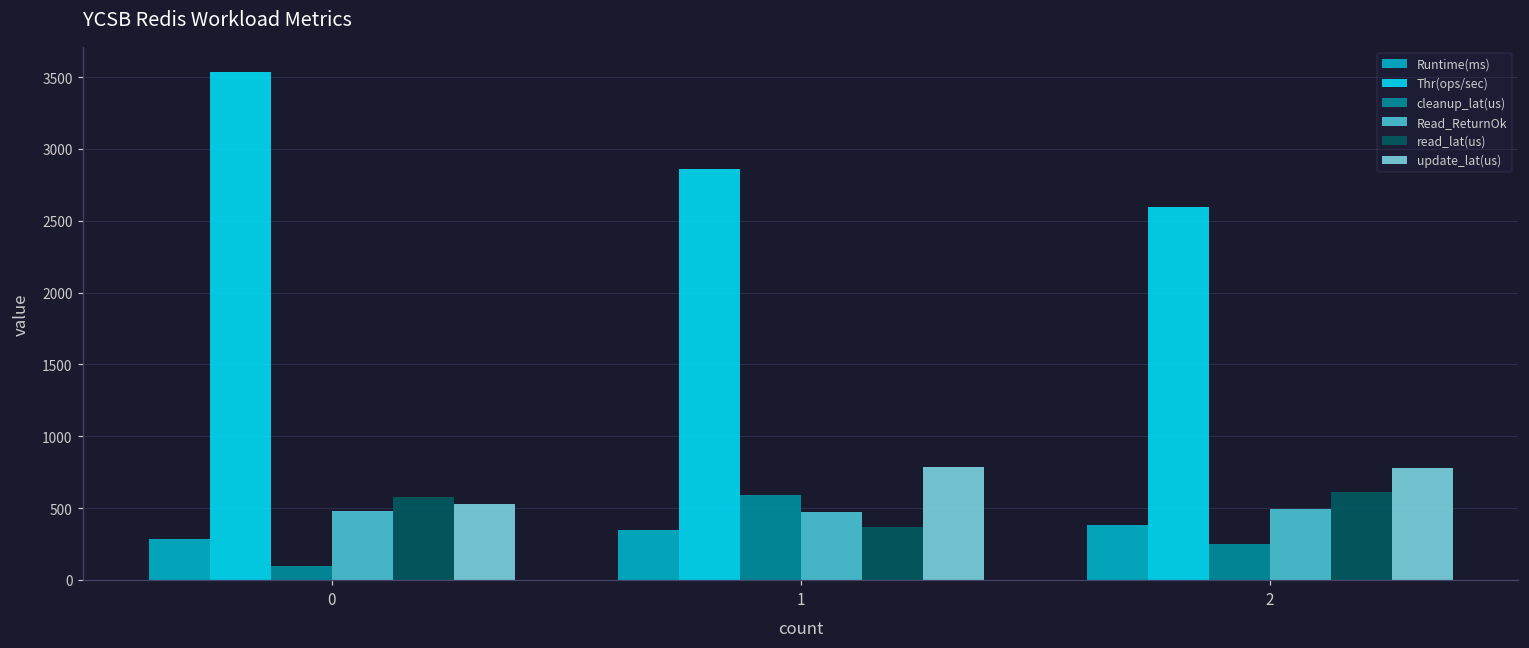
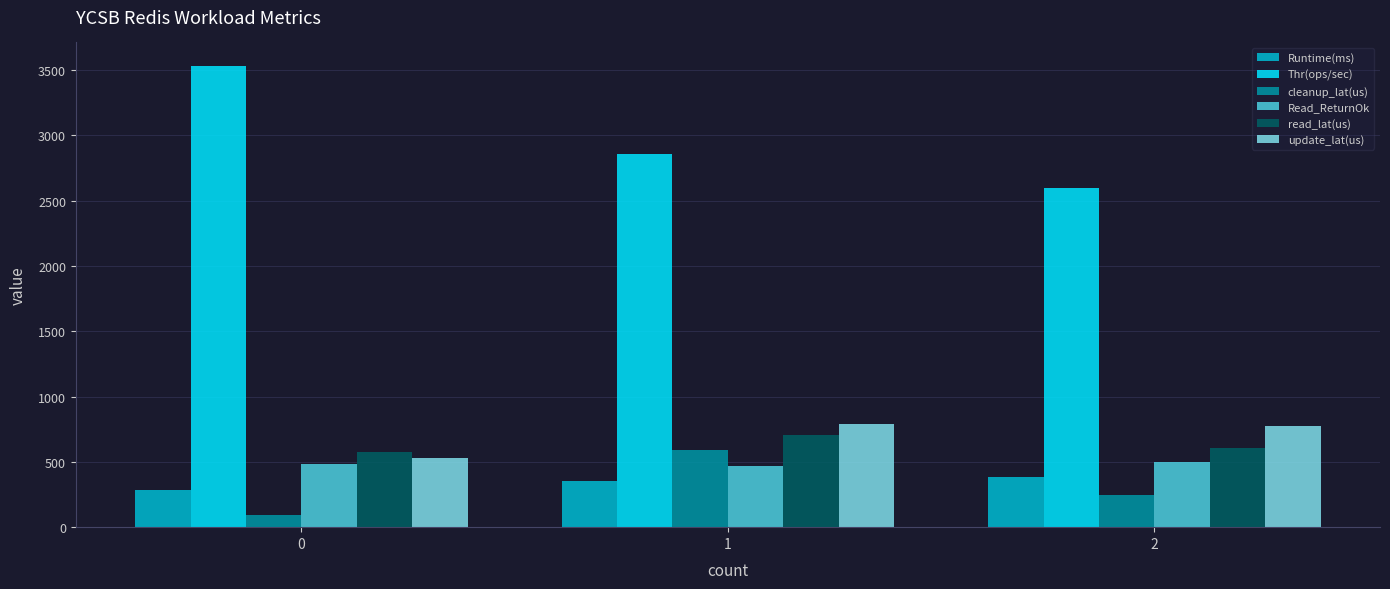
  {
    "read_lat(us)": {
      "0": 580,
-     "1": 370,
+     "1": 710,
      "2": 610
    }
  }
